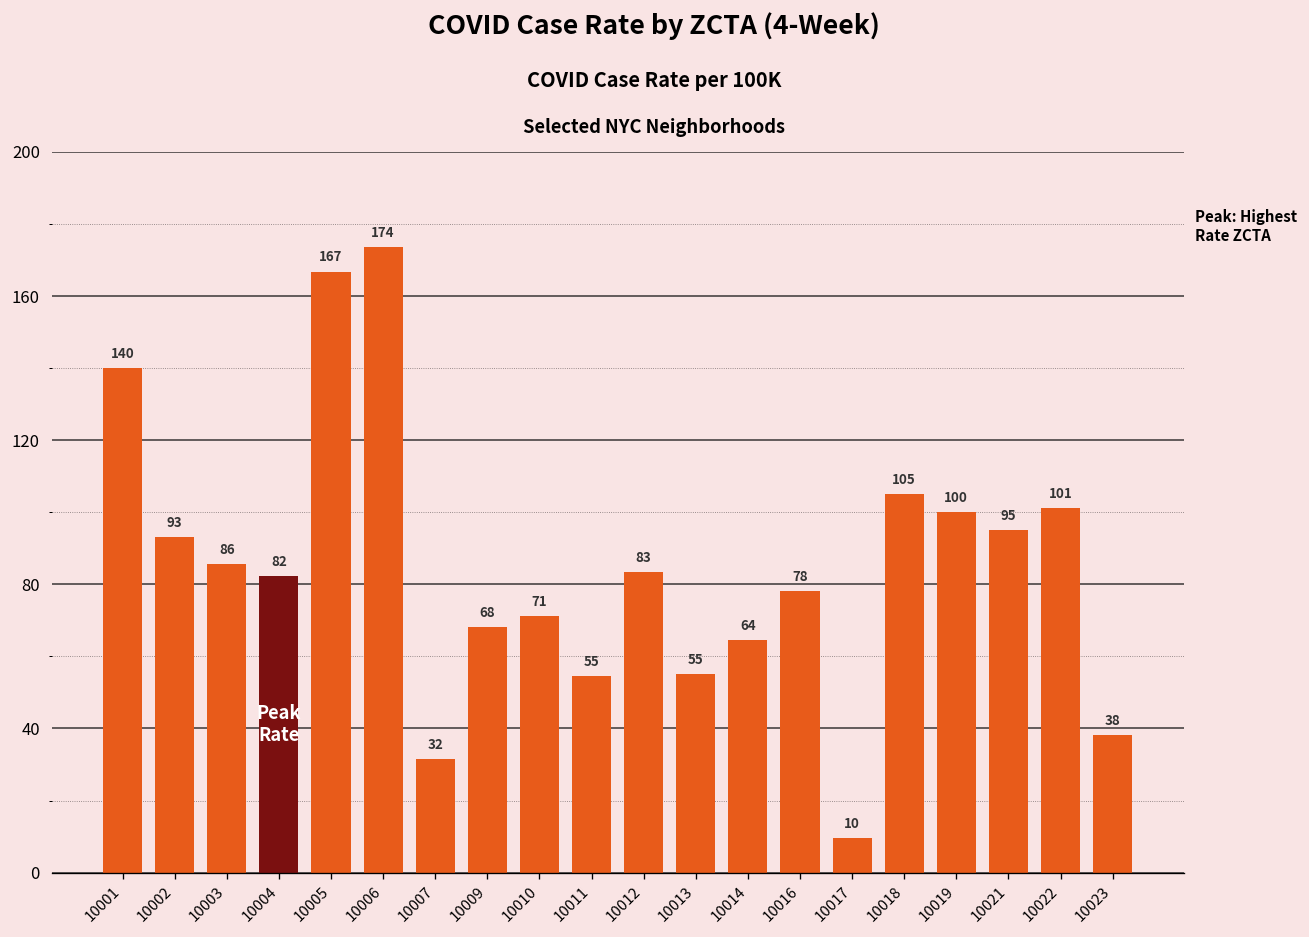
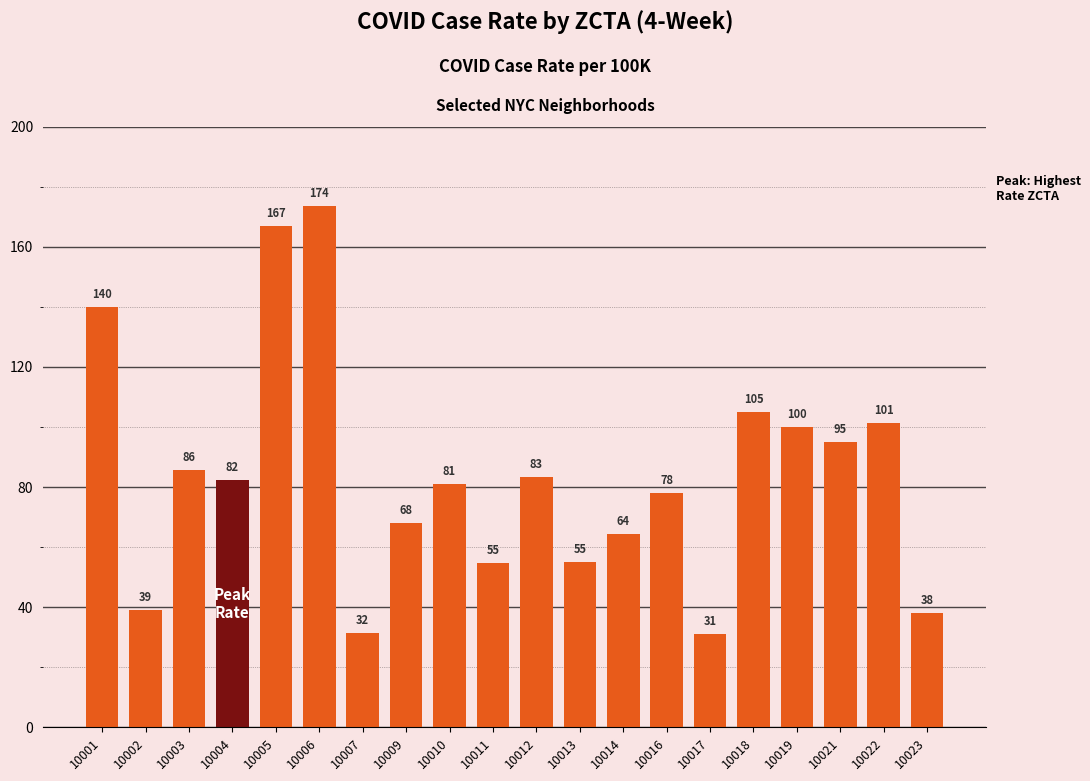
  {
    "10001": 140,
-   "10002": 93,
+   "10002": 39,
    "10003": 86,
    "10004": 82,
    "10005": 167,
    "10006": 174,
    "10007": 32,
    "10009": 68,
-   "10010": 71,
+   "10010": 81,
    "10011": 55,
    "10012": 83,
    "10013": 55,
    "10014": 64,
    "10016": 78,
-   "10017": 10,
+   "10017": 31,
    "10018": 105,
    "10019": 100,
    "10021": 95,
    "10022": 101,
    "10023": 38
  }
